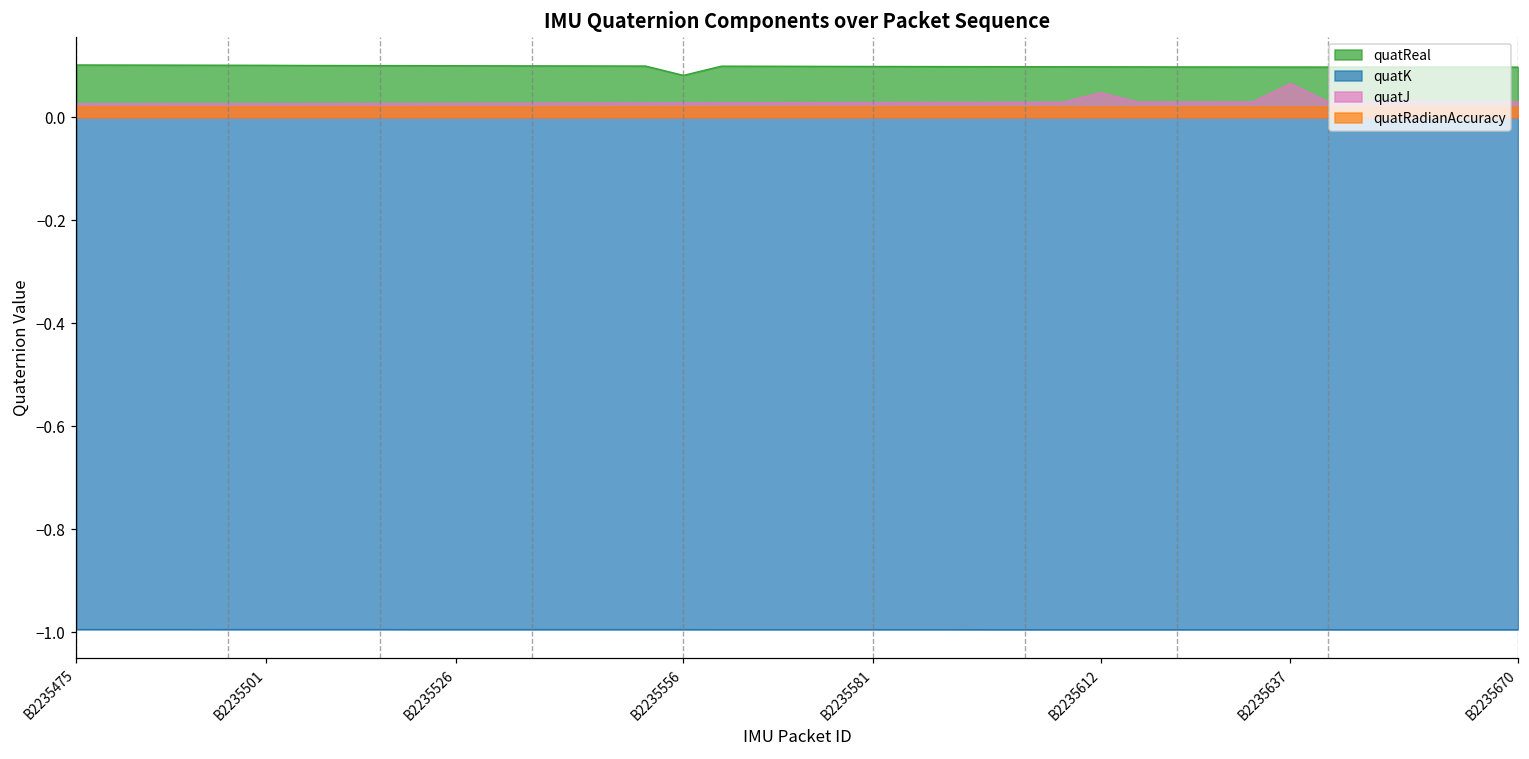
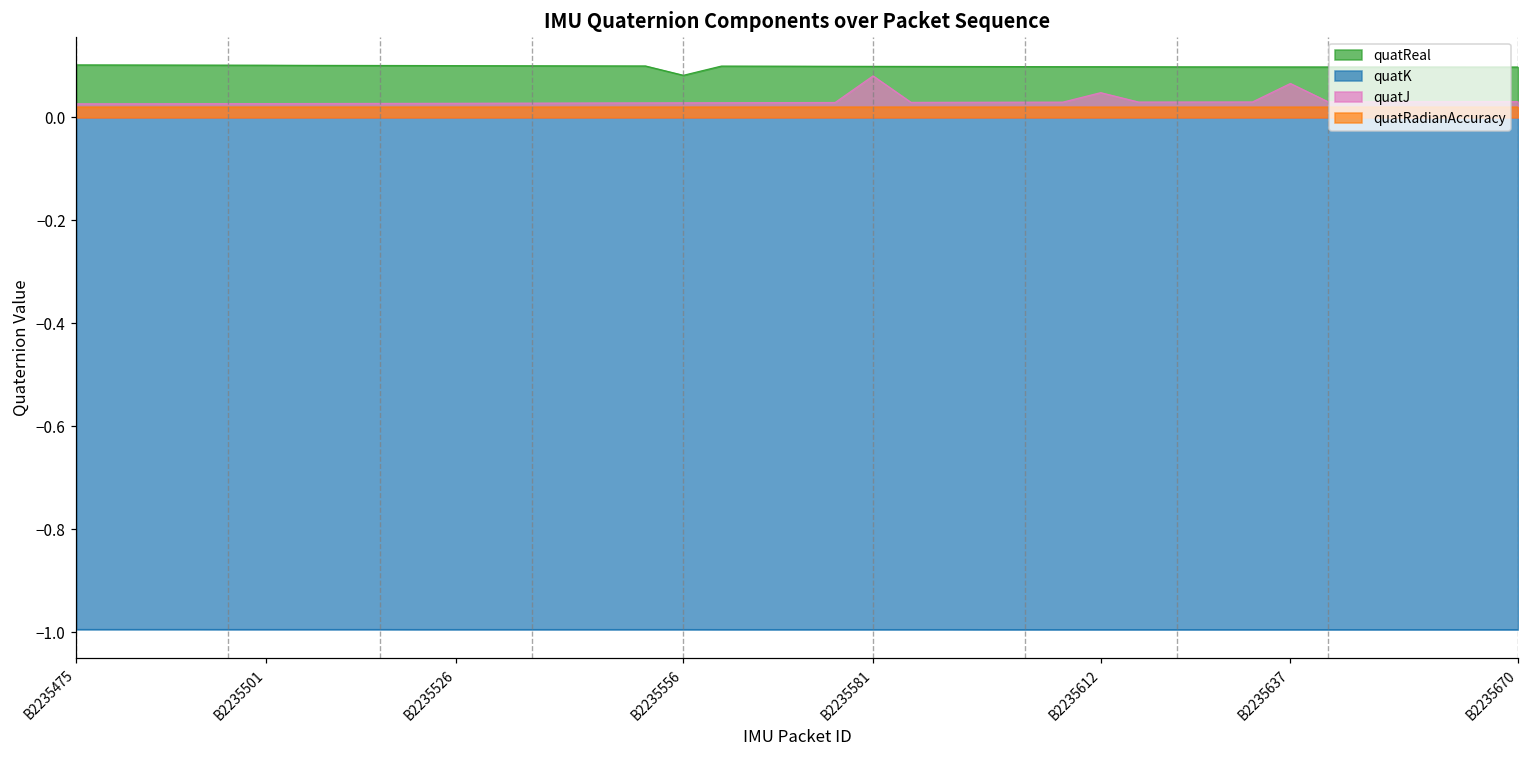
  {
    "quatReal": {
      "B2235475": 0.10,
      "B2235501": 0.10,
      "B2235526": 0.10,
      "B2235556": 0.08,
      "B2235581": 0.10,
      "B2235612": 0.10,
      "B2235637": 0.10,
      "B2235670": 0.10
    },
    "quatJ": {
      "B2235475": 0.03,
      "B2235501": 0.03,
      "B2235526": 0.03,
      "B2235556": 0.03,
-     "B2235581": 0.03,
+     "B2235581": 0.08,
      "B2235612": 0.05,
      "B2235637": 0.07,
      "B2235670": 0.03
    },
    "quatRadianAccuracy": {
      "B2235475": 0.02,
      "B2235501": 0.02,
      "B2235526": 0.02,
      "B2235556": 0.02,
      "B2235581": 0.02,
      "B2235612": 0.02,
      "B2235637": 0.02,
      "B2235670": 0.02
    }
  }
